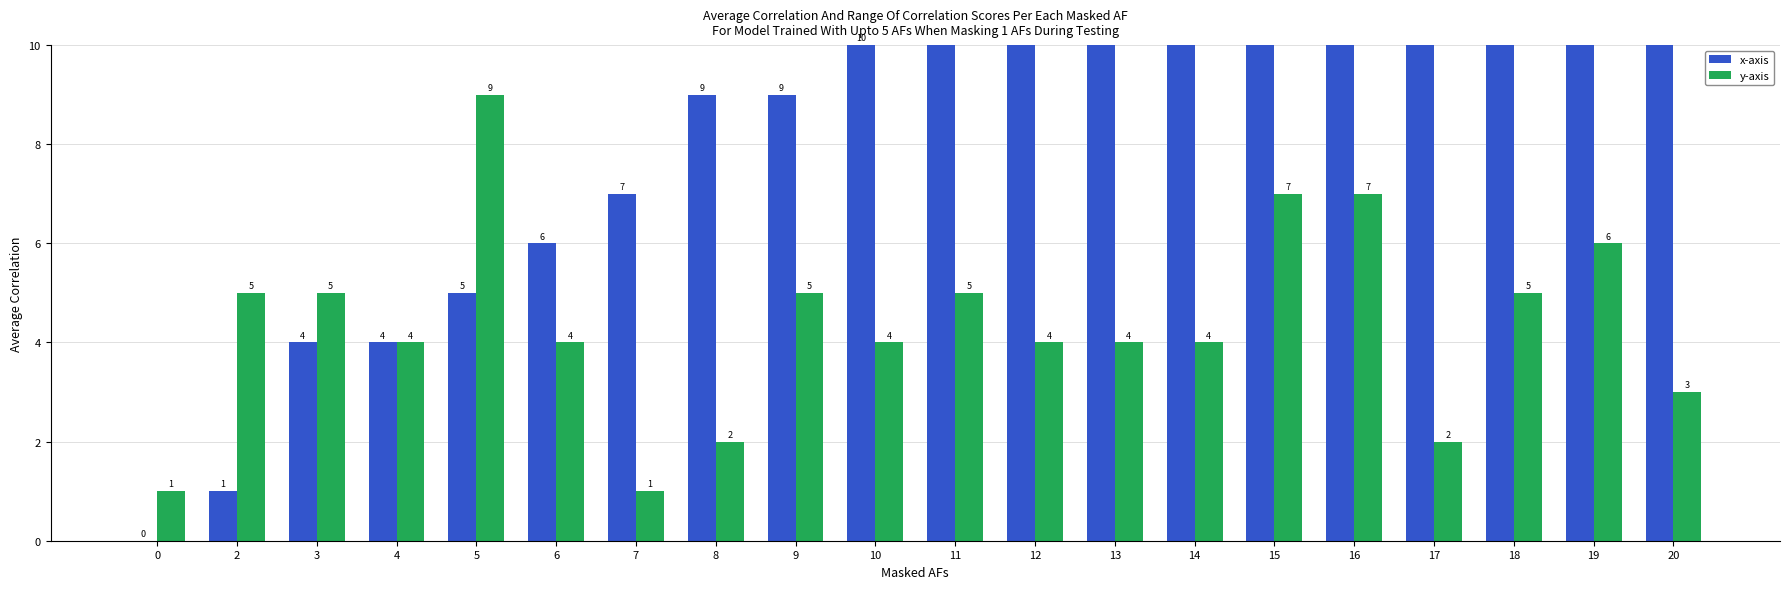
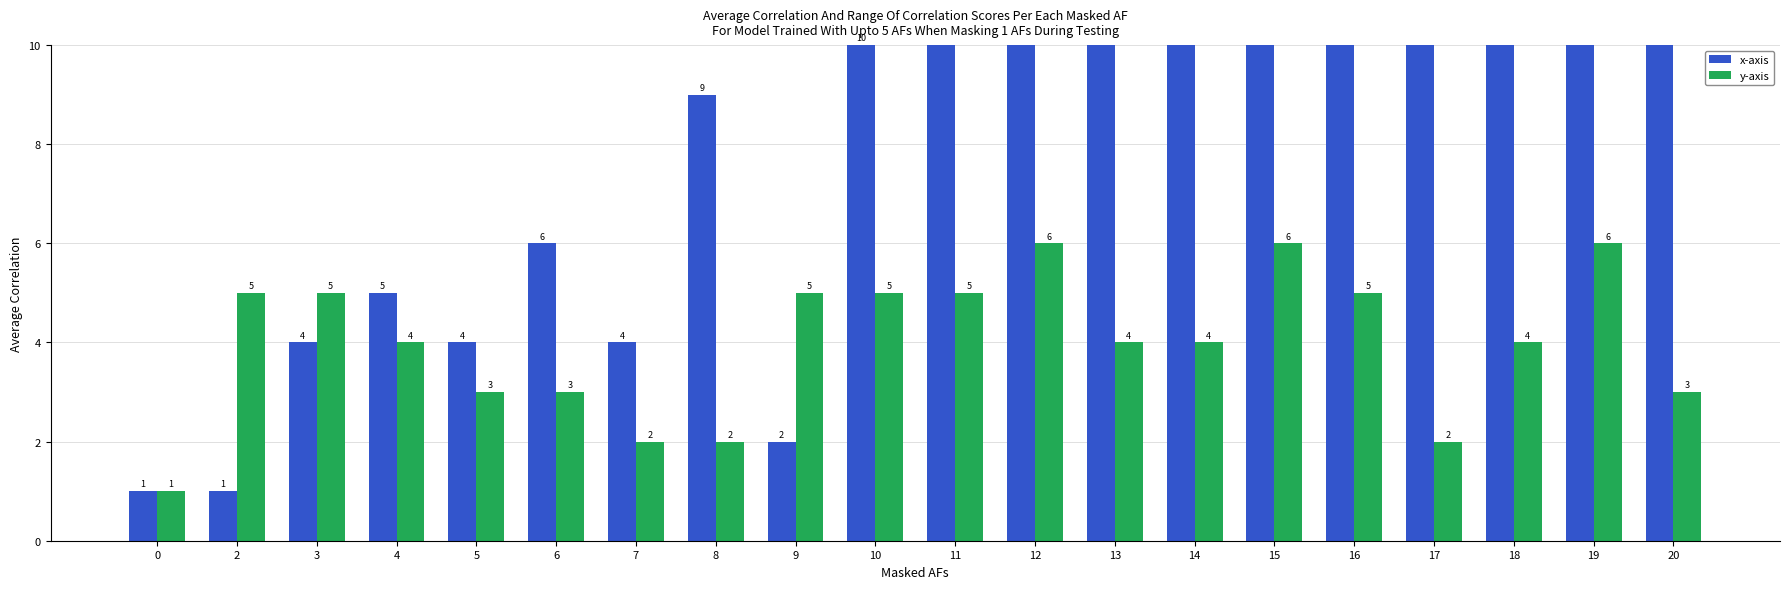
  {
    "x-axis": {
-     "0": 0,
+     "0": 1,
      "2": 1,
      "3": 4,
-     "4": 4,
-     "5": 5,
+     "4": 5,
+     "5": 4,
      "6": 6,
-     "7": 7,
+     "7": 4,
      "8": 9,
-     "9": 9,
+     "9": 2,
      "10": 10
    },
    "y-axis": {
      "0": 1,
      "2": 5,
      "3": 5,
      "4": 4,
-     "5": 9,
-     "6": 4,
-     "7": 1,
+     "5": 3,
+     "6": 3,
+     "7": 2,
      "8": 2,
      "9": 5,
-     "10": 4,
+     "10": 5,
      "11": 5,
-     "12": 4,
+     "12": 6,
      "13": 4,
      "14": 4,
-     "15": 7,
-     "16": 7,
+     "15": 6,
+     "16": 5,
      "17": 2,
-     "18": 5,
+     "18": 4,
      "19": 6,
      "20": 3
    }
  }
